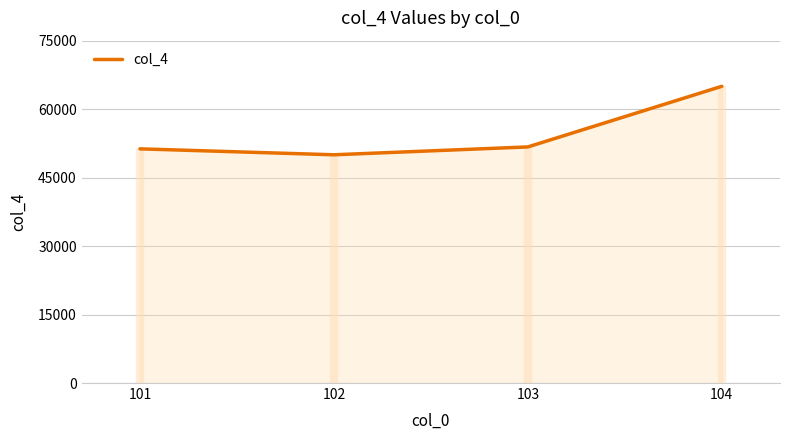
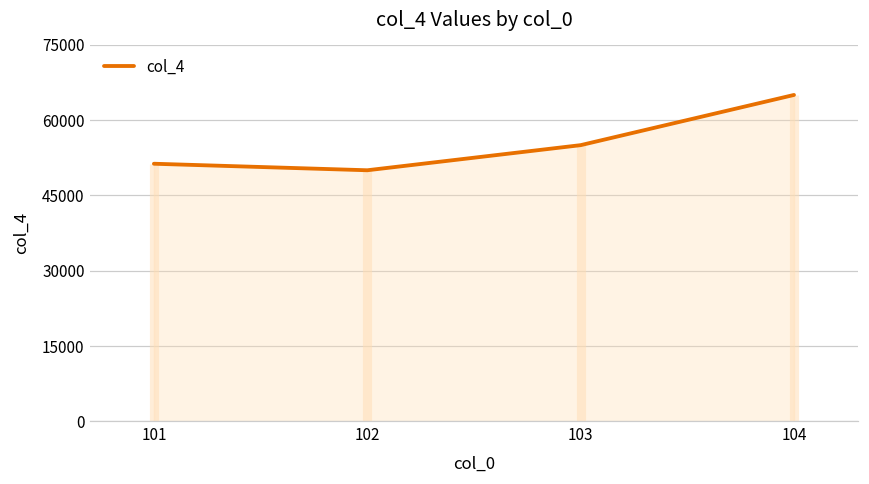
  {
    "101": 51000,
    "102": 50000,
-   "103": 52000,
+   "103": 55000,
    "104": 65000
  }
